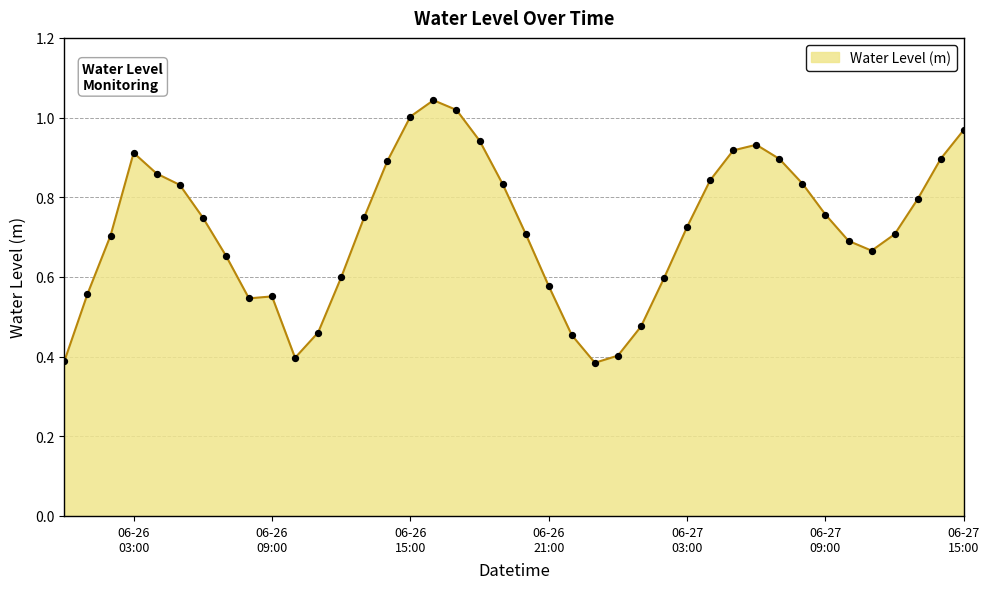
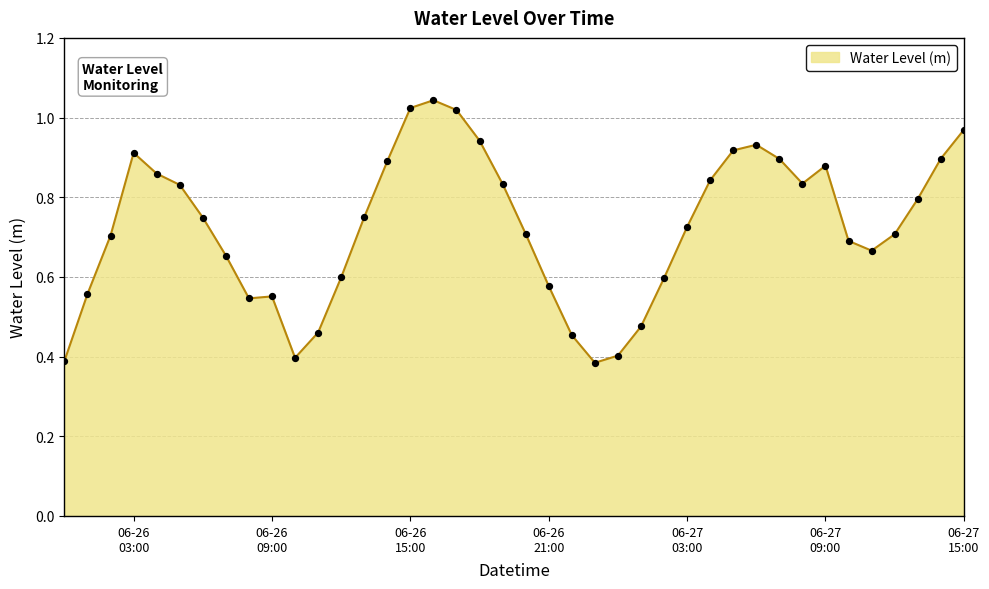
  {
    "06-26 03:00": 0.91,
    "06-26 09:00": 0.55,
-   "06-26 15:00": 1.00,
+   "06-26 15:00": 1.02,
    "06-26 21:00": 0.58,
    "06-27 03:00": 0.73,
-   "06-27 09:00": 0.76,
+   "06-27 09:00": 0.88,
    "06-27 15:00": 0.97
  }
